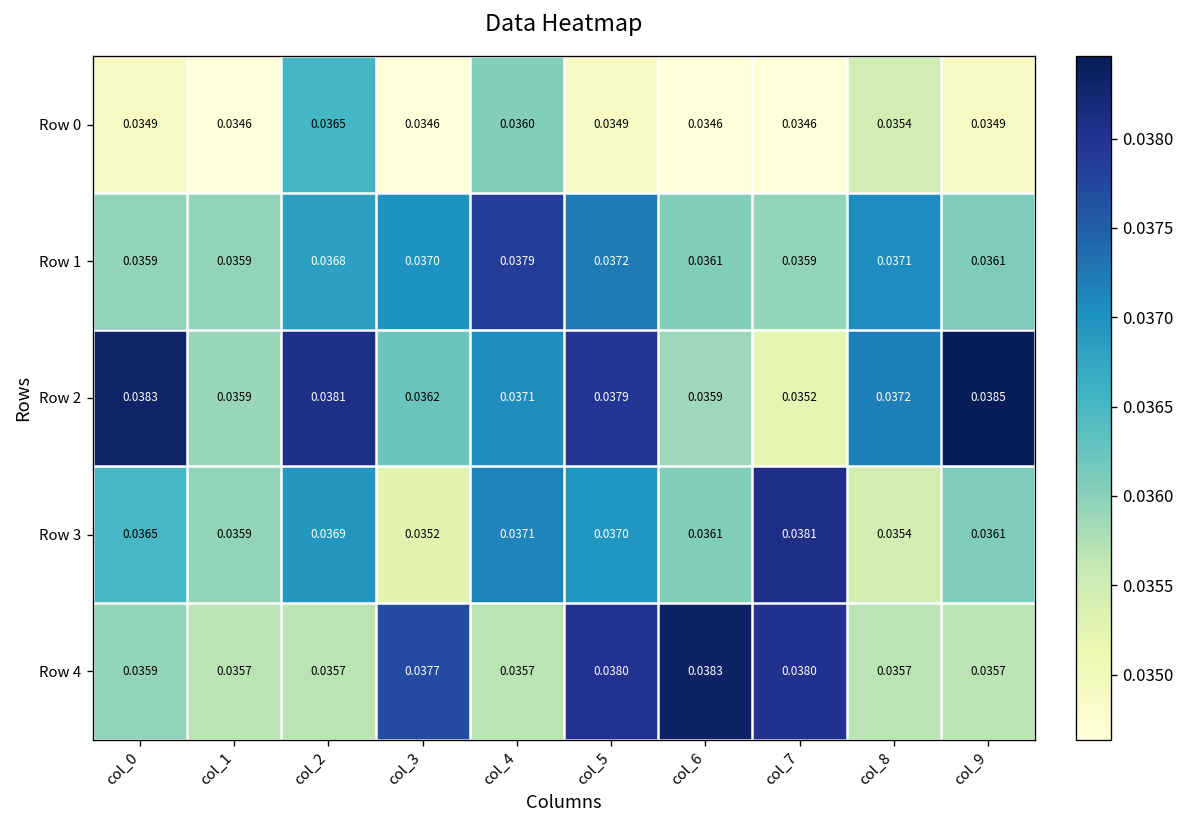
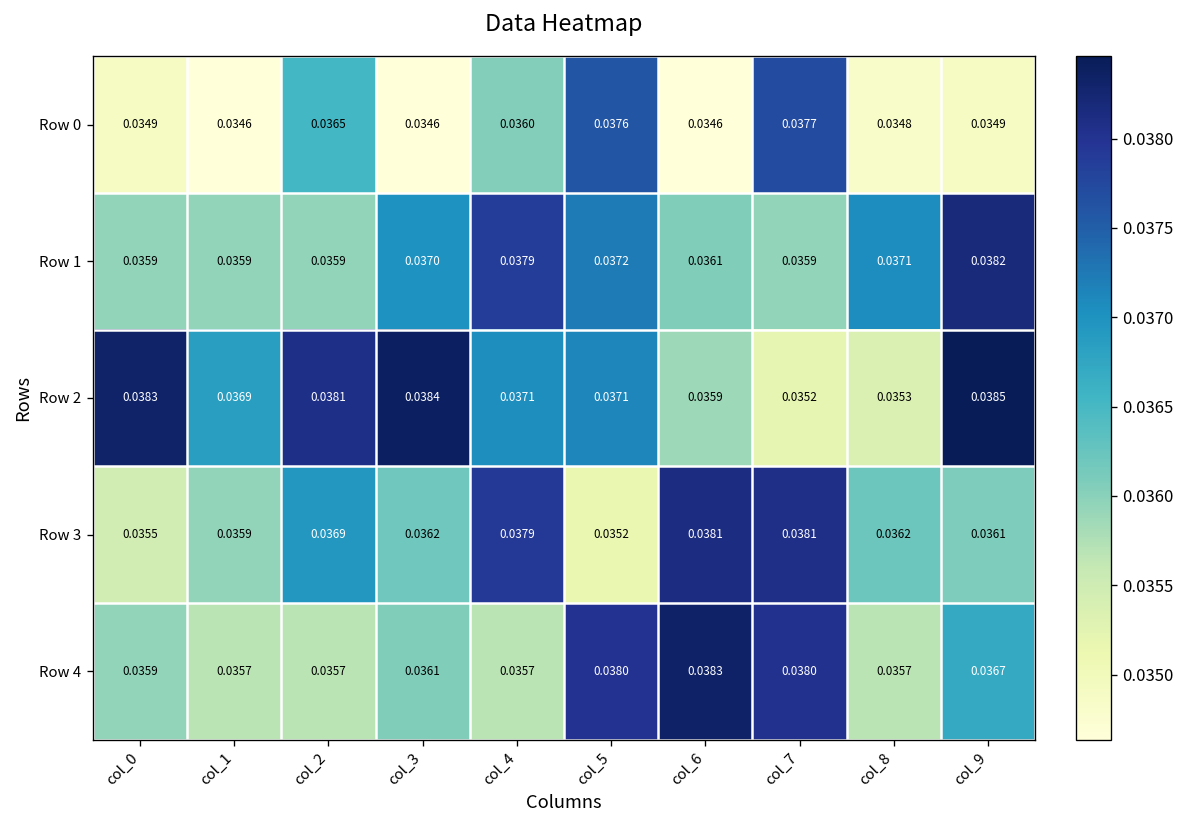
  {
    "Row 0": {
      "col_0": 0.0349,
      "col_1": 0.0346,
      "col_2": 0.0365,
      "col_3": 0.0346,
      "col_4": 0.0360,
-     "col_5": 0.0349,
+     "col_5": 0.0376,
      "col_6": 0.0346,
-     "col_7": 0.0346,
-     "col_8": 0.0354,
+     "col_7": 0.0377,
+     "col_8": 0.0348,
      "col_9": 0.0349
    },
    "Row 1": {
      "col_0": 0.0359,
      "col_1": 0.0359,
-     "col_2": 0.0368,
+     "col_2": 0.0359,
      "col_3": 0.0370,
      "col_4": 0.0379,
      "col_5": 0.0372,
      "col_6": 0.0361,
      "col_7": 0.0359,
      "col_8": 0.0371,
-     "col_9": 0.0361
+     "col_9": 0.0382
    },
    "Row 2": {
      "col_0": 0.0383,
-     "col_1": 0.0359,
+     "col_1": 0.0369,
      "col_2": 0.0381,
-     "col_3": 0.0362,
+     "col_3": 0.0384,
      "col_4": 0.0371,
-     "col_5": 0.0379,
+     "col_5": 0.0371,
      "col_6": 0.0359,
      "col_7": 0.0352,
-     "col_8": 0.0372,
+     "col_8": 0.0353,
      "col_9": 0.0385
    },
    "Row 3": {
-     "col_0": 0.0365,
+     "col_0": 0.0355,
      "col_1": 0.0359,
      "col_2": 0.0369,
-     "col_3": 0.0352,
-     "col_4": 0.0371,
-     "col_5": 0.0370,
-     "col_6": 0.0361,
+     "col_3": 0.0362,
+     "col_4": 0.0379,
+     "col_5": 0.0352,
+     "col_6": 0.0381,
      "col_7": 0.0381,
-     "col_8": 0.0354,
+     "col_8": 0.0362,
      "col_9": 0.0361
    },
    "Row 4": {
      "col_0": 0.0359,
      "col_1": 0.0357,
      "col_2": 0.0357,
-     "col_3": 0.0377,
+     "col_3": 0.0361,
      "col_4": 0.0357,
      "col_5": 0.0380,
      "col_6": 0.0383,
      "col_7": 0.0380,
      "col_8": 0.0357,
-     "col_9": 0.0357
+     "col_9": 0.0367
    }
  }
